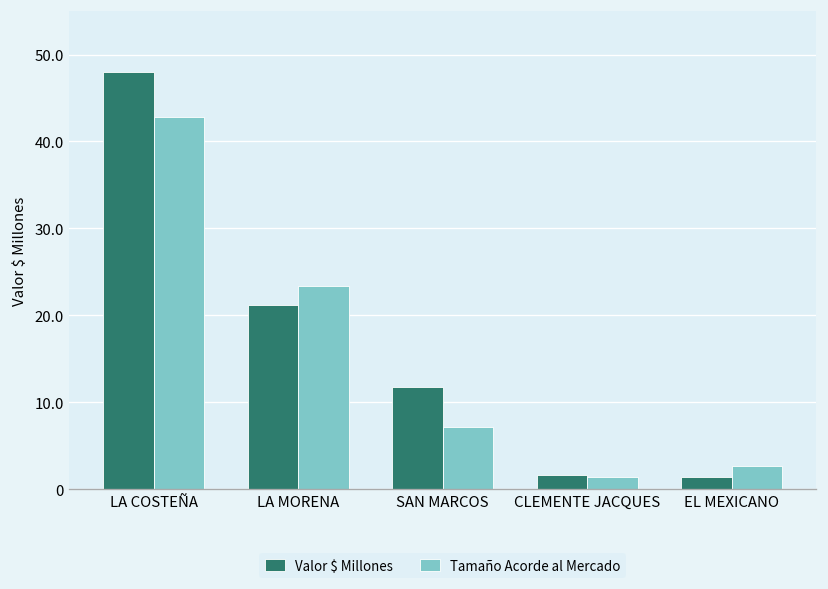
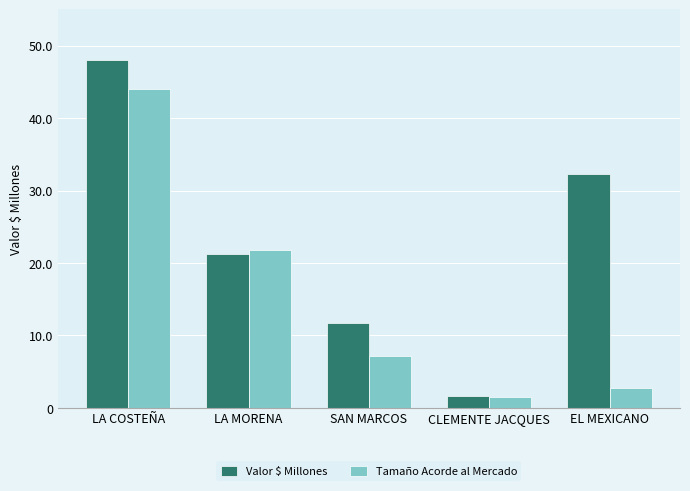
  {
    "Valor $ Millones": {
      "LA COSTEÑA": 48,
      "LA MORENA": 21,
      "SAN MARCOS": 12,
      "CLEMENTE JACQUES": 2,
-     "EL MEXICANO": 1
+     "EL MEXICANO": 32
    },
    "Tamaño Acorde al Mercado": {
-     "LA COSTEÑA": 43,
-     "LA MORENA": 23,
+     "LA COSTEÑA": 44,
+     "LA MORENA": 22,
      "SAN MARCOS": 7,
      "CLEMENTE JACQUES": 1,
      "EL MEXICANO": 3
    }
  }
